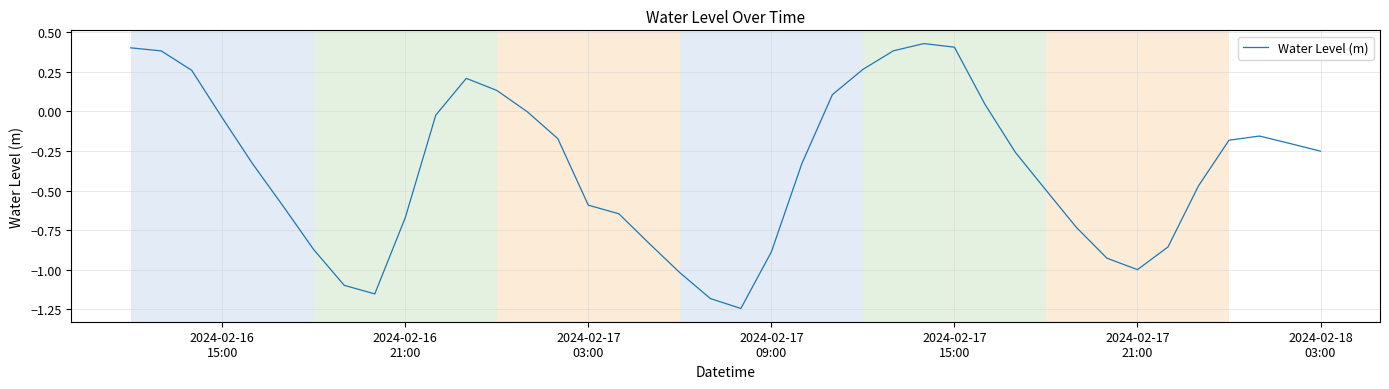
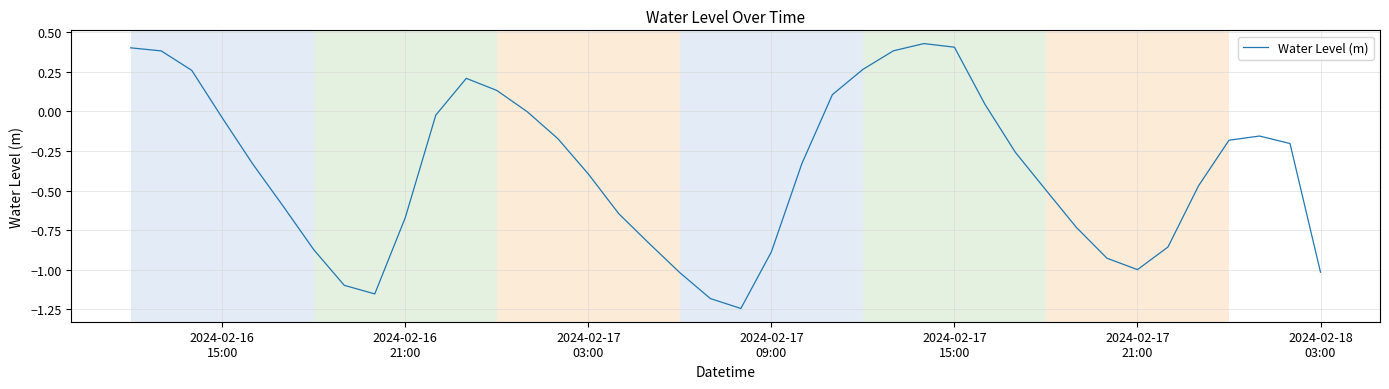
  {
    "2024-02-16 15:00": -0.04,
    "2024-02-16 21:00": -0.67,
-   "2024-02-17 03:00": -0.59,
+   "2024-02-17 03:00": -0.39,
    "2024-02-17 09:00": -0.89,
    "2024-02-17 15:00": 0.41,
    "2024-02-17 21:00": -1.00,
-   "2024-02-18 03:00": -0.25
+   "2024-02-18 03:00": -1.01
  }
